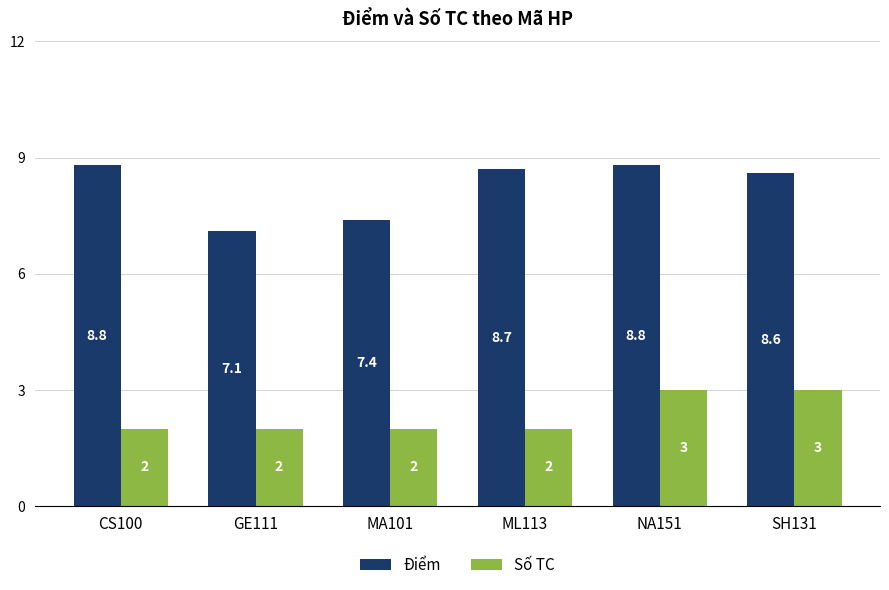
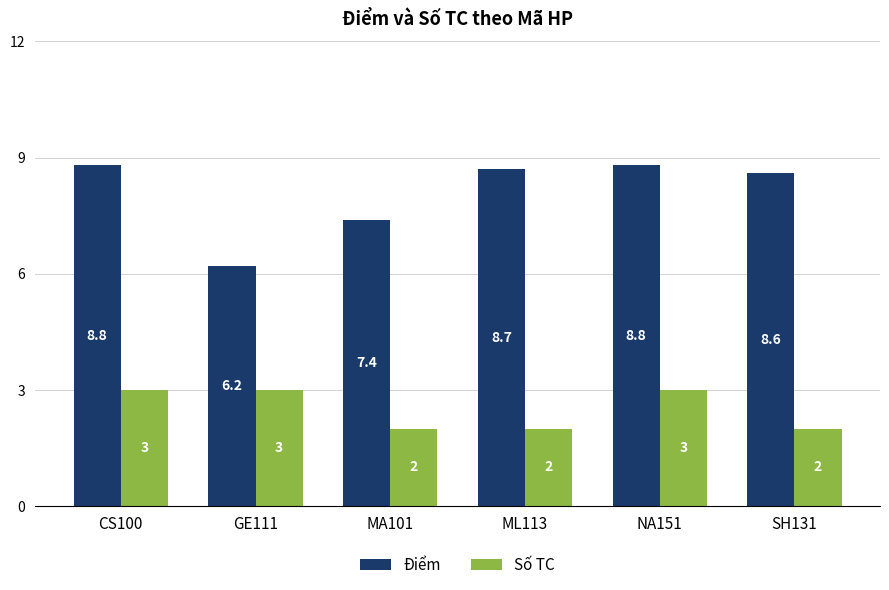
  {
    "Điểm": {
      "CS100": 8.8,
-     "GE111": 7.1,
+     "GE111": 6.2,
      "MA101": 7.4,
      "ML113": 8.7,
      "NA151": 8.8,
      "SH131": 8.6
    },
    "Số TC": {
-     "CS100": 2,
-     "GE111": 2,
+     "CS100": 3,
+     "GE111": 3,
      "MA101": 2,
      "ML113": 2,
      "NA151": 3,
-     "SH131": 3
+     "SH131": 2
    }
  }
